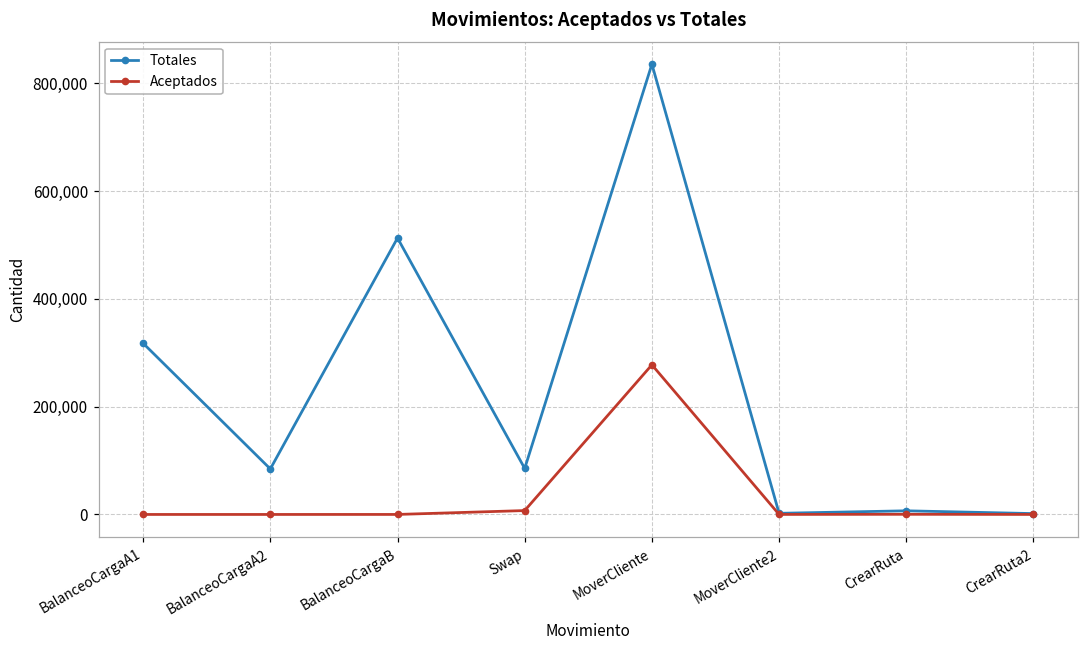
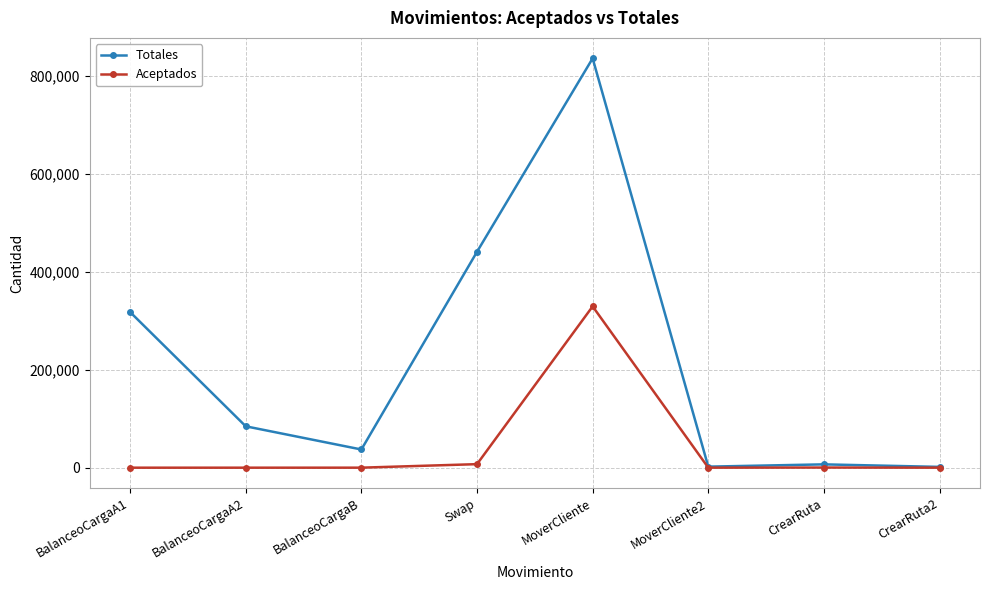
  {
    "Totales": {
      "BalanceoCargaA1": "320,000",
      "BalanceoCargaA2": "80,000",
-     "BalanceoCargaB": "510,000",
-     "Swap": "90,000",
+     "BalanceoCargaB": "40,000",
+     "Swap": "440,000",
      "MoverCliente": "840,000",
      "CrearRuta": "10,000"
    },
    "Aceptados": {
      "BalanceoCargaA1": "0",
      "BalanceoCargaA2": "0",
      "BalanceoCargaB": "0",
      "Swap": "10,000",
-     "MoverCliente": "280,000",
+     "MoverCliente": "330,000",
      "CrearRuta": "0"
    }
  }
